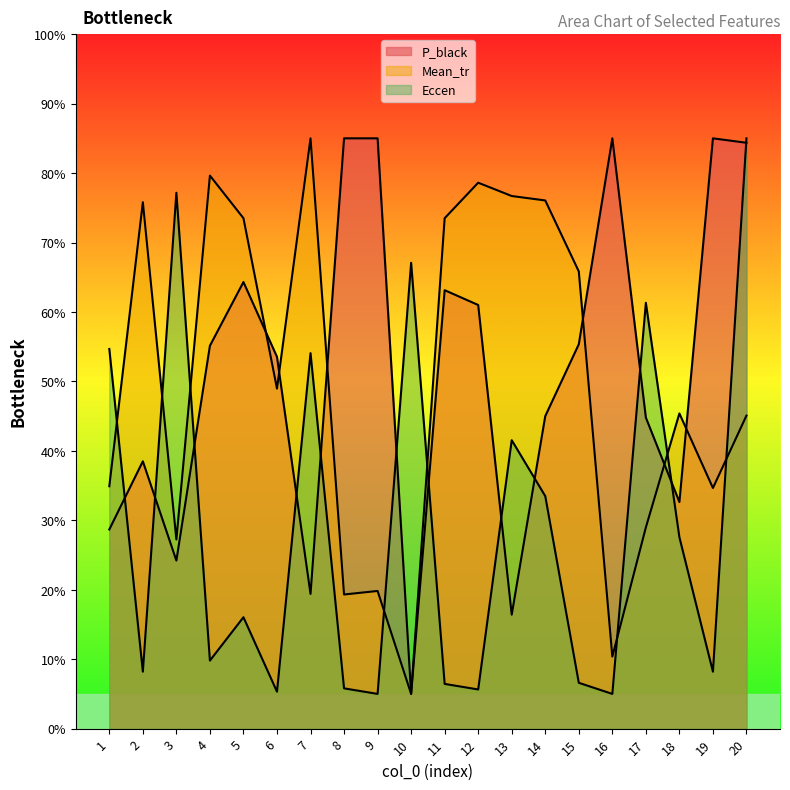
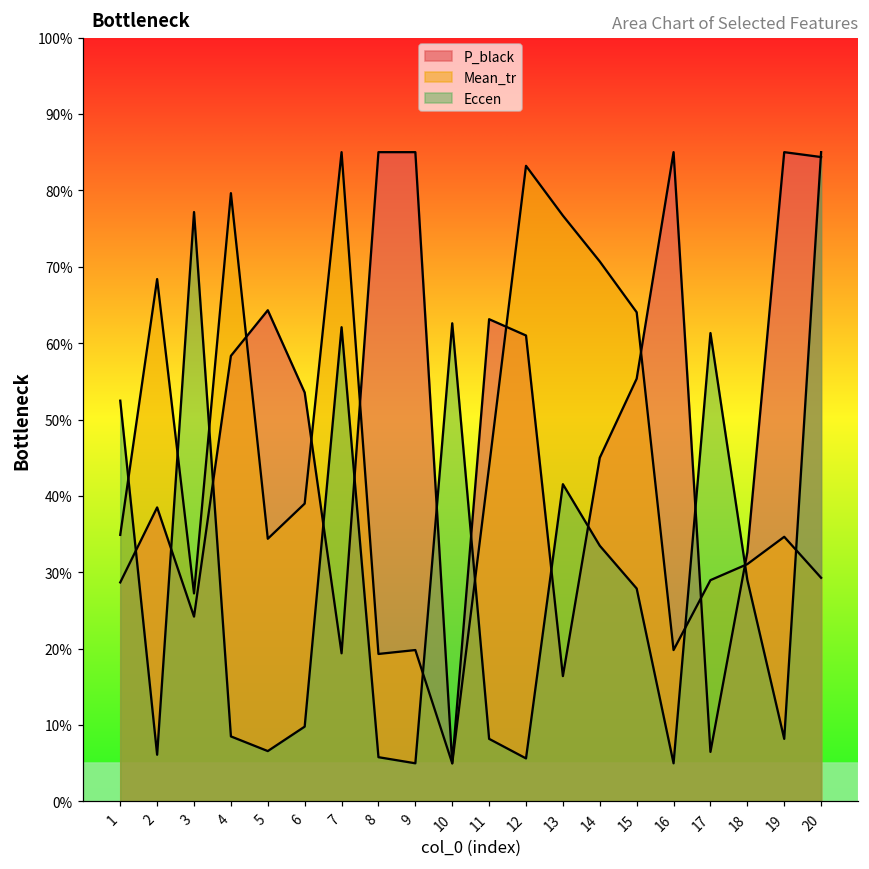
  {
    "P_black": {
      "1": "29%",
      "2": "38%",
      "3": "24%",
-     "4": "55%",
+     "4": "58%",
      "5": "64%",
      "6": "54%",
      "7": "19%",
      "8": "85%",
      "9": "85%",
      "11": "63%",
      "12": "61%",
      "13": "16%",
      "14": "45%",
      "15": "55%",
      "16": "85%",
-     "17": "45%",
+     "17": "6%",
      "18": "33%",
      "19": "85%",
      "20": "84%"
    },
    "Mean_tr": {
      "1": "35%",
-     "2": "76%",
+     "2": "68%",
      "3": "27%",
      "4": "80%",
-     "5": "73%",
-     "6": "49%",
+     "5": "34%",
+     "6": "39%",
      "7": "85%",
      "8": "19%",
      "9": "20%",
-     "11": "73%",
-     "12": "79%",
+     "11": "44%",
+     "12": "83%",
      "13": "77%",
-     "14": "76%",
-     "15": "66%",
-     "16": "10%",
+     "14": "71%",
+     "15": "64%",
+     "16": "20%",
      "17": "29%",
-     "18": "45%",
+     "18": "31%",
      "19": "35%",
-     "20": "45%"
+     "20": "29%"
    },
    "Eccen": {
-     "1": "55%",
-     "2": "8%",
+     "1": "52%",
+     "2": "6%",
      "3": "77%",
-     "4": "10%",
-     "5": "16%",
-     "6": "5%",
-     "7": "54%",
+     "4": "9%",
+     "5": "7%",
+     "6": "10%",
+     "7": "62%",
      "8": "6%",
-     "10": "67%",
-     "11": "6%",
+     "10": "63%",
+     "11": "8%",
      "12": "6%",
      "13": "42%",
      "14": "33%",
-     "15": "7%",
+     "15": "28%",
      "17": "61%",
-     "18": "28%",
+     "18": "29%",
      "19": "8%",
      "20": "85%"
    }
  }
